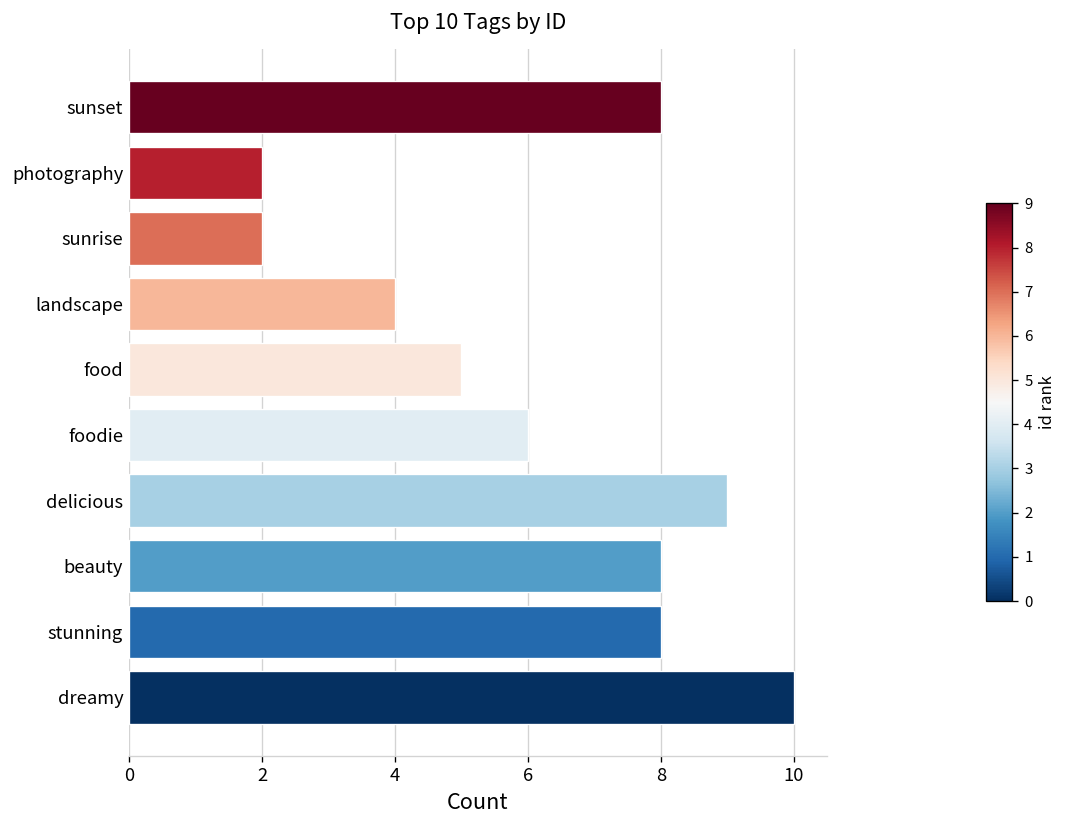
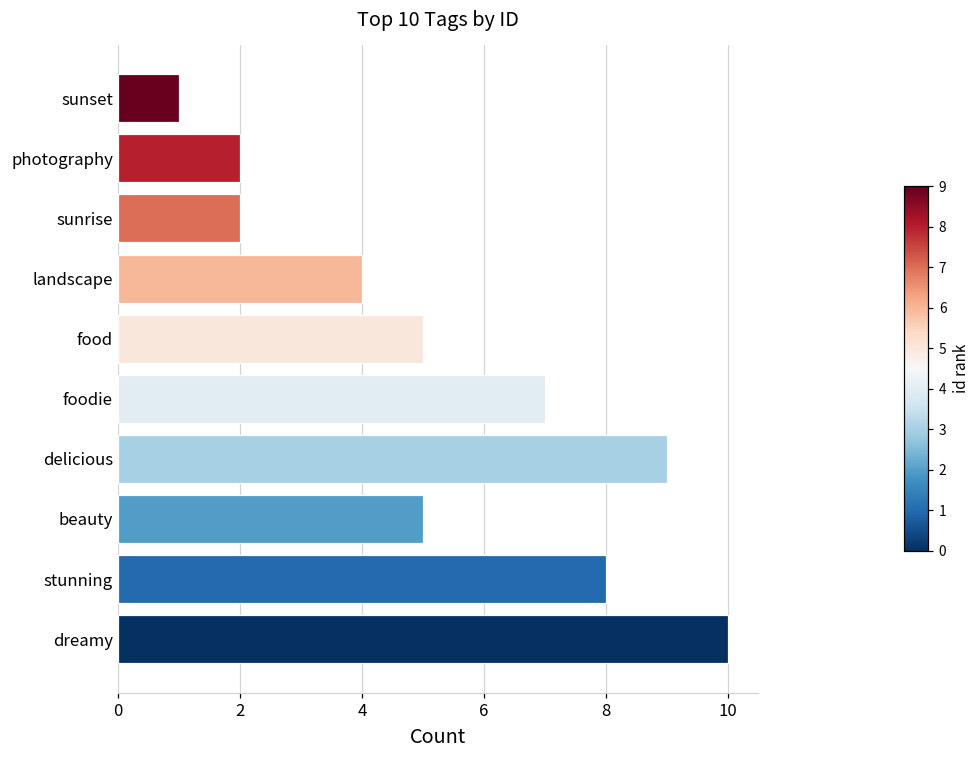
  {
-   "sunset": 8,
+   "sunset": 1,
    "photography": 2,
    "sunrise": 2,
    "landscape": 4,
    "food": 5,
-   "foodie": 6,
+   "foodie": 7,
    "delicious": 9,
-   "beauty": 8,
+   "beauty": 5,
    "stunning": 8,
    "dreamy": 10
  }
